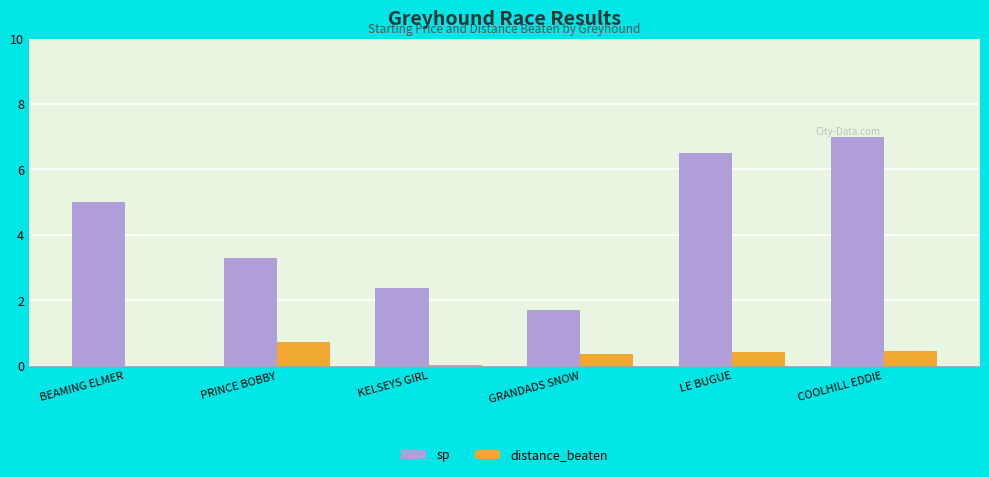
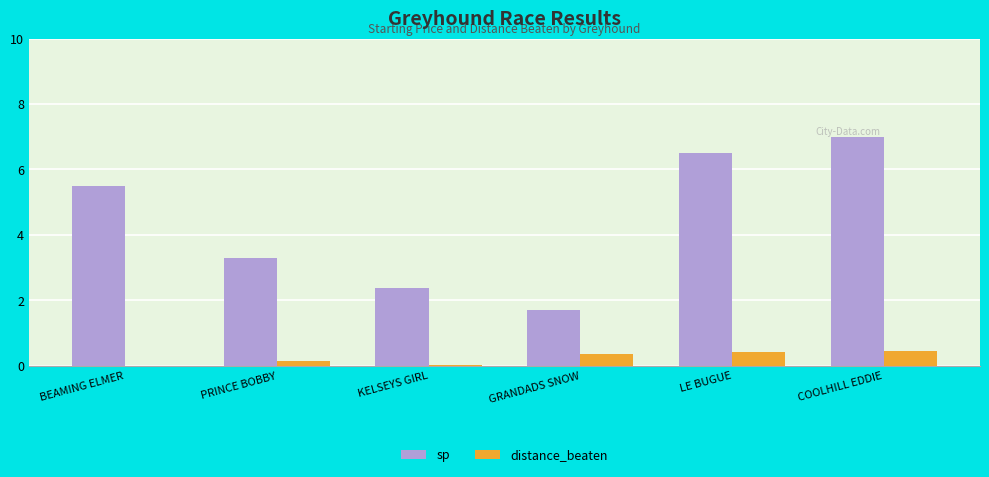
  {
    "sp": {
-     "BEAMING ELMER": 5.0,
+     "BEAMING ELMER": 5.5,
      "PRINCE BOBBY": 3.3,
      "KELSEYS GIRL": 2.4,
      "GRANDADS SNOW": 1.7,
      "LE BUGUE": 6.5,
      "COOLHILL EDDIE": 7.0
    },
    "distance_beaten": {
      "BEAMING ELMER": 0.0,
-     "PRINCE BOBBY": 0.7,
+     "PRINCE BOBBY": 0.1,
      "GRANDADS SNOW": 0.4,
      "LE BUGUE": 0.4,
      "COOLHILL EDDIE": 0.5
    }
  }
